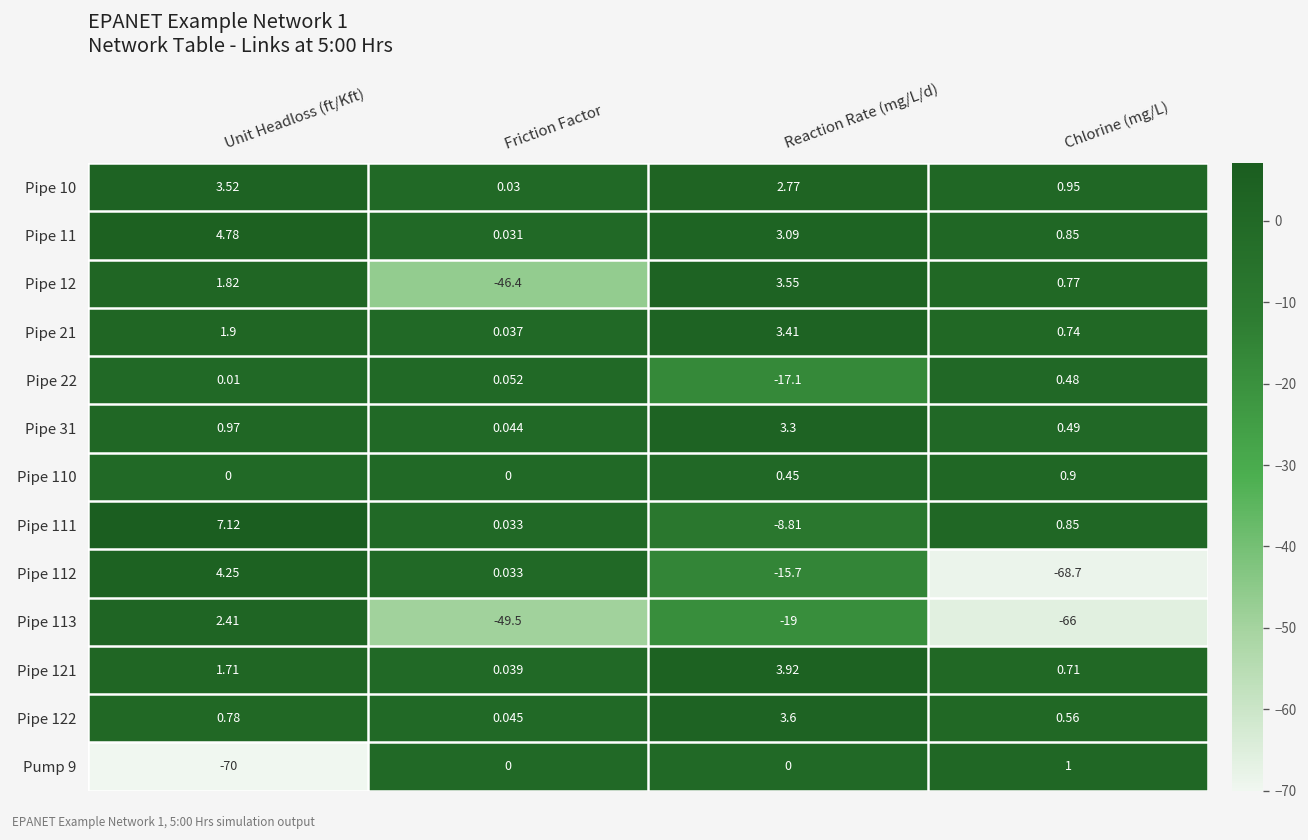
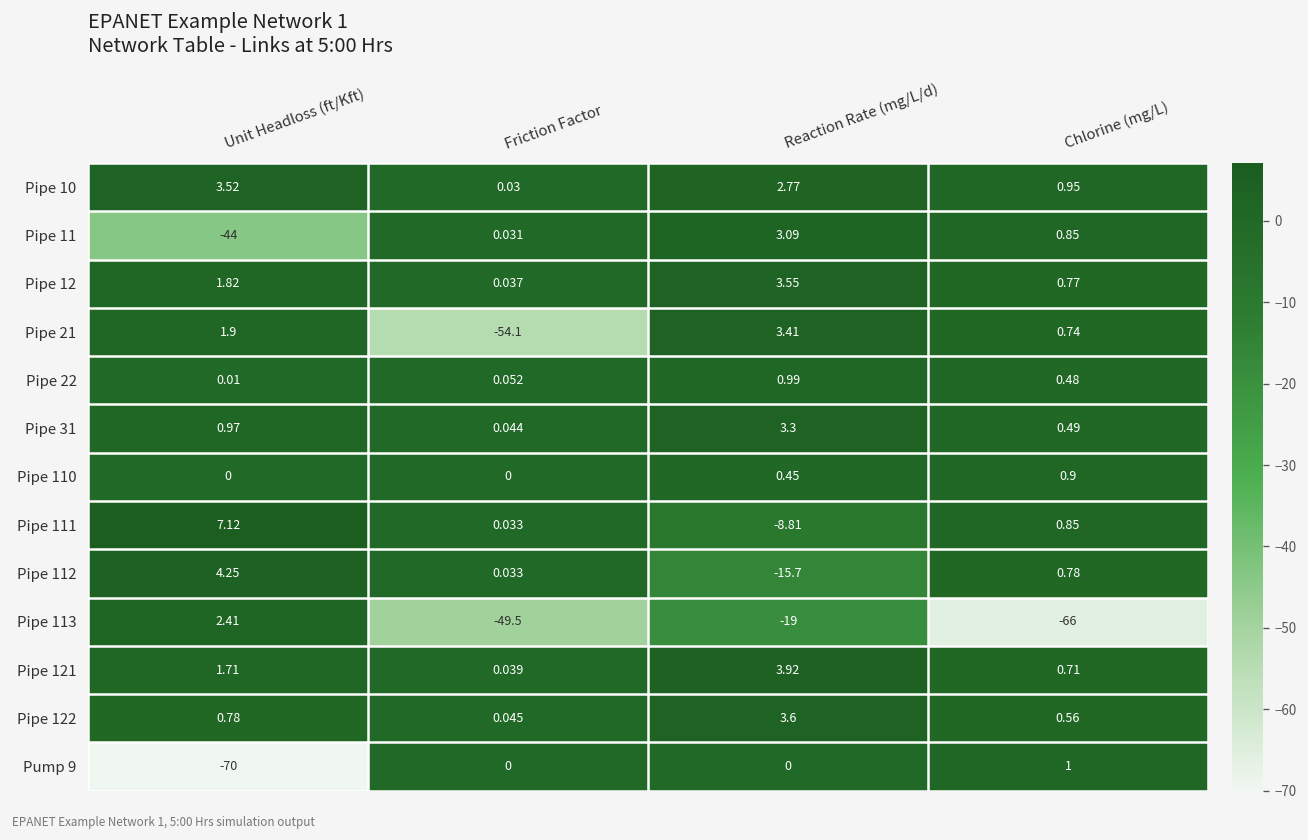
  {
    "Pipe 10": {
      "Unit Headloss (ft/Kft)": 3.52,
      "Friction Factor": 0.03,
      "Reaction Rate (mg/L/d)": 2.77,
      "Chlorine (mg/L)": 0.95
    },
    "Pipe 11": {
-     "Unit Headloss (ft/Kft)": 4.78,
+     "Unit Headloss (ft/Kft)": -44,
      "Friction Factor": 0.031,
      "Reaction Rate (mg/L/d)": 3.09,
      "Chlorine (mg/L)": 0.85
    },
    "Pipe 12": {
      "Unit Headloss (ft/Kft)": 1.82,
-     "Friction Factor": -46.4,
+     "Friction Factor": 0.037,
      "Reaction Rate (mg/L/d)": 3.55,
      "Chlorine (mg/L)": 0.77
    },
    "Pipe 21": {
      "Unit Headloss (ft/Kft)": 1.9,
-     "Friction Factor": 0.037,
+     "Friction Factor": -54.1,
      "Reaction Rate (mg/L/d)": 3.41,
      "Chlorine (mg/L)": 0.74
    },
    "Pipe 22": {
      "Unit Headloss (ft/Kft)": 0.01,
      "Friction Factor": 0.052,
-     "Reaction Rate (mg/L/d)": -17.1,
+     "Reaction Rate (mg/L/d)": 0.99,
      "Chlorine (mg/L)": 0.48
    },
    "Pipe 31": {
      "Unit Headloss (ft/Kft)": 0.97,
      "Friction Factor": 0.044,
      "Reaction Rate (mg/L/d)": 3.3,
      "Chlorine (mg/L)": 0.49
    },
    "Pipe 110": {
      "Unit Headloss (ft/Kft)": 0,
      "Friction Factor": 0,
      "Reaction Rate (mg/L/d)": 0.45,
      "Chlorine (mg/L)": 0.9
    },
    "Pipe 111": {
      "Unit Headloss (ft/Kft)": 7.12,
      "Friction Factor": 0.033,
      "Reaction Rate (mg/L/d)": -8.81,
      "Chlorine (mg/L)": 0.85
    },
    "Pipe 112": {
      "Unit Headloss (ft/Kft)": 4.25,
      "Friction Factor": 0.033,
      "Reaction Rate (mg/L/d)": -15.7,
-     "Chlorine (mg/L)": -68.7
+     "Chlorine (mg/L)": 0.78
    },
    "Pipe 113": {
      "Unit Headloss (ft/Kft)": 2.41,
      "Friction Factor": -49.5,
      "Reaction Rate (mg/L/d)": -19,
      "Chlorine (mg/L)": -66
    },
    "Pipe 121": {
      "Unit Headloss (ft/Kft)": 1.71,
      "Friction Factor": 0.039,
      "Reaction Rate (mg/L/d)": 3.92,
      "Chlorine (mg/L)": 0.71
    },
    "Pipe 122": {
      "Unit Headloss (ft/Kft)": 0.78,
      "Friction Factor": 0.045,
      "Reaction Rate (mg/L/d)": 3.6,
      "Chlorine (mg/L)": 0.56
    },
    "Pump 9": {
      "Unit Headloss (ft/Kft)": -70,
      "Friction Factor": 0,
      "Reaction Rate (mg/L/d)": 0,
      "Chlorine (mg/L)": 1
    }
  }
